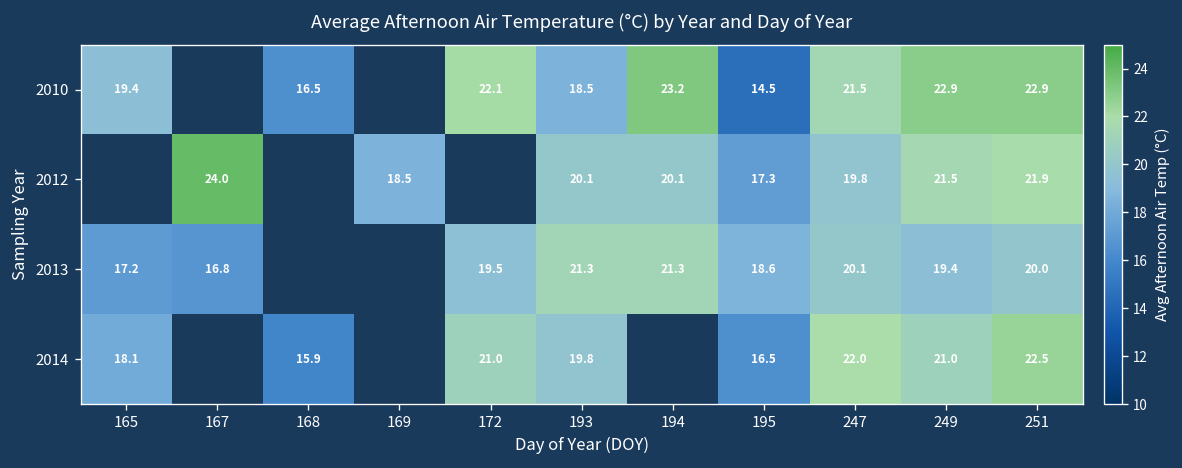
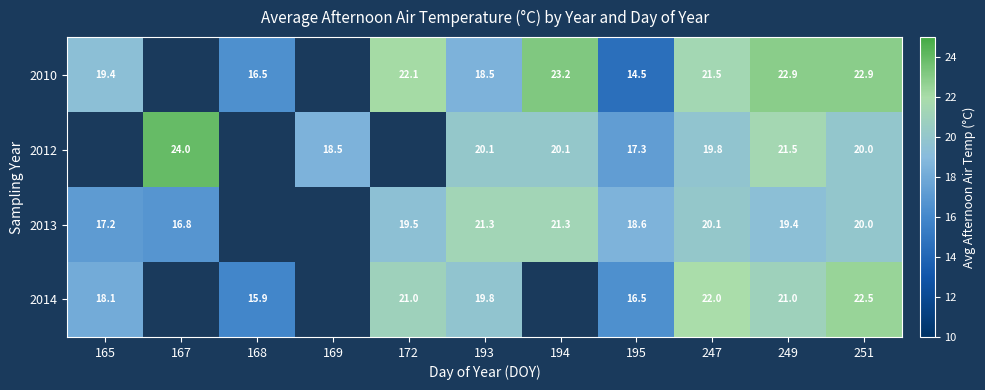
  {
    "2010": {
      "165": 19.4,
      "168": 16.5,
      "172": 22.1,
      "193": 18.5,
      "194": 23.2,
      "195": 14.5,
      "247": 21.5,
      "249": 22.9,
      "251": 22.9
    },
    "2012": {
      "167": 24.0,
      "169": 18.5,
      "193": 20.1,
      "194": 20.1,
      "195": 17.3,
      "247": 19.8,
      "249": 21.5,
-     "251": 21.9
+     "251": 20.0
    },
    "2013": {
      "165": 17.2,
      "167": 16.8,
      "172": 19.5,
      "193": 21.3,
      "194": 21.3,
      "195": 18.6,
      "247": 20.1,
      "249": 19.4,
      "251": 20.0
    },
    "2014": {
      "165": 18.1,
      "168": 15.9,
      "172": 21.0,
      "193": 19.8,
      "195": 16.5,
      "247": 22.0,
      "249": 21.0,
      "251": 22.5
    }
  }
